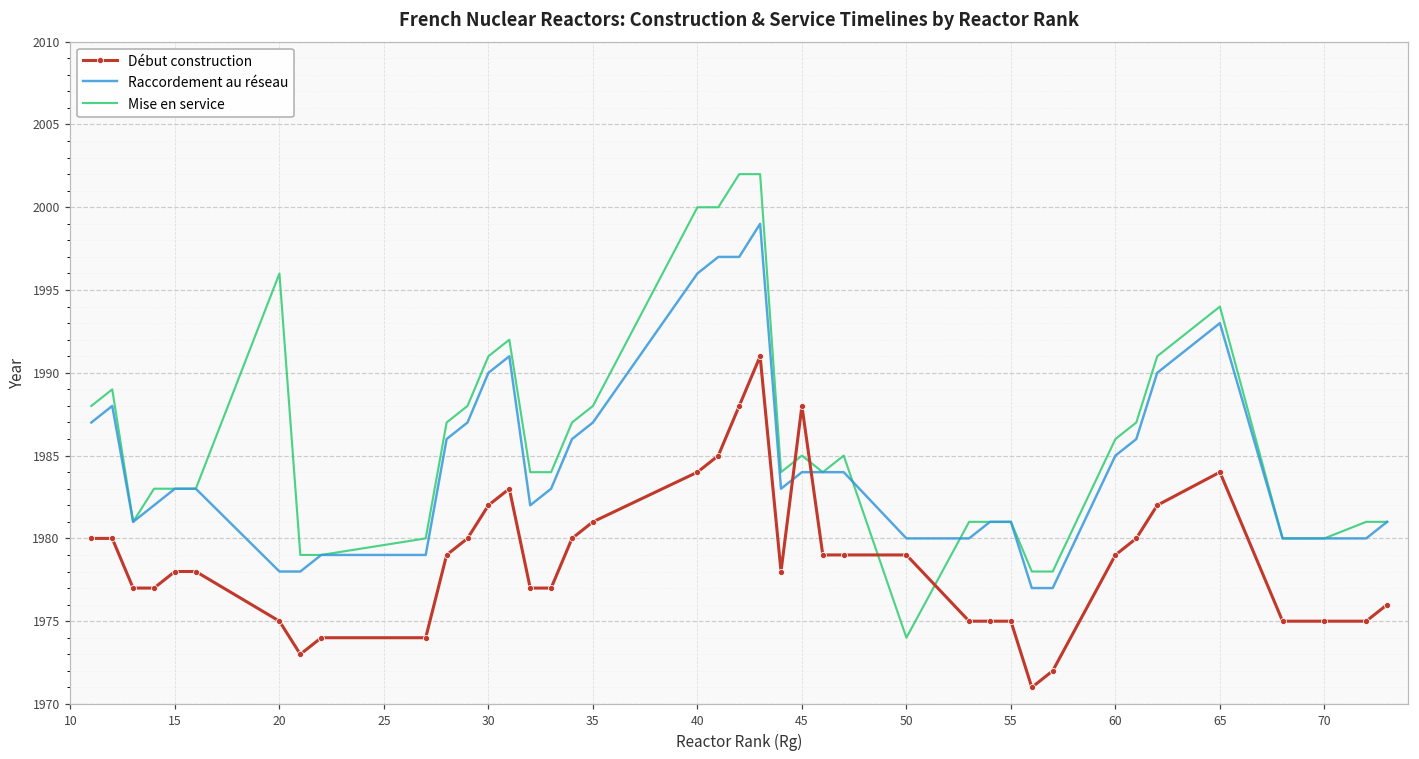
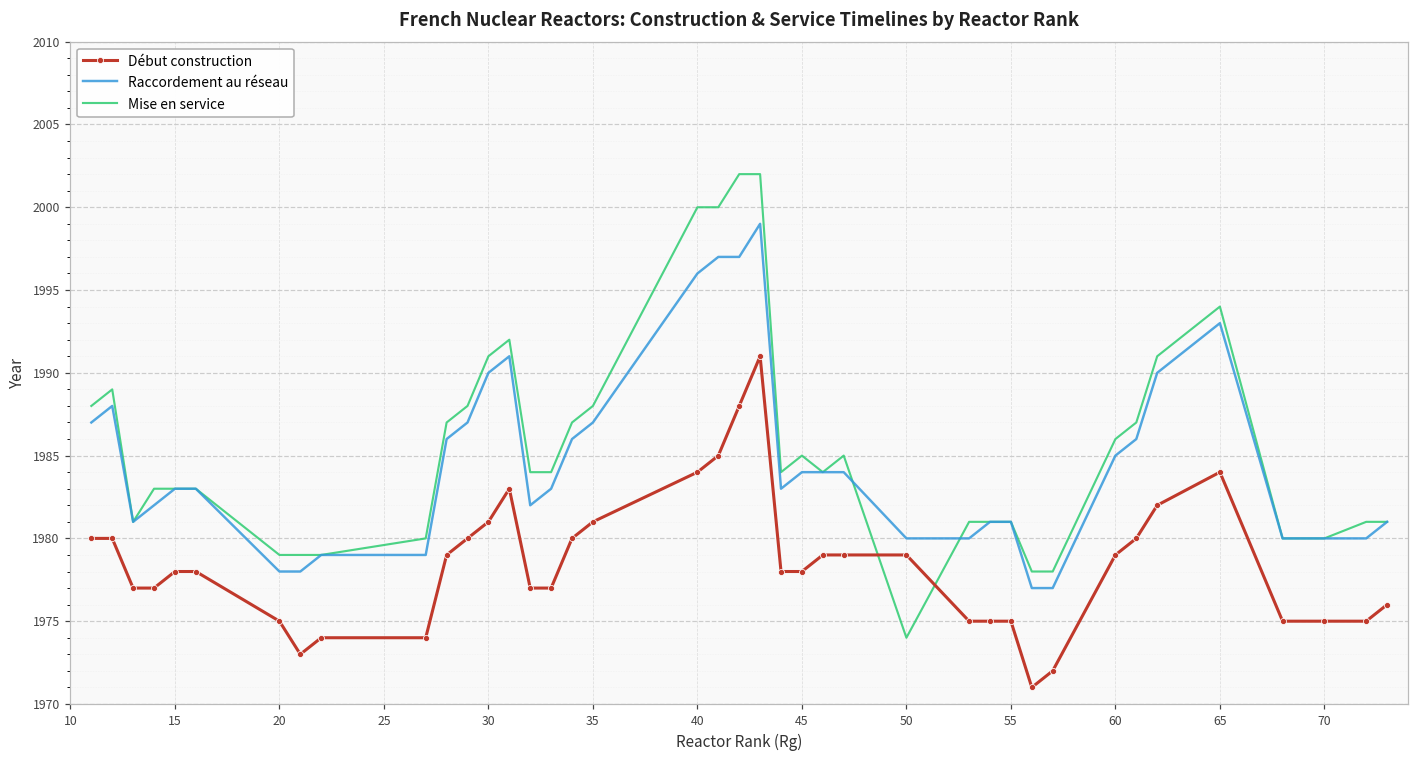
  {
    "Début construction": {
      "15": 1978,
      "20": 1975,
-     "30": 1982,
+     "30": 1981,
      "35": 1981,
      "40": 1984,
-     "45": 1988,
+     "45": 1978,
      "50": 1979,
      "55": 1975,
      "60": 1979,
      "65": 1984,
      "70": 1975
    },
    "Raccordement au réseau": {
      "20": 1978,
      "30": 1990,
      "35": 1987,
      "40": 1996,
      "45": 1984,
      "50": 1980,
      "60": 1985,
      "65": 1993
    },
    "Mise en service": {
-     "20": 1996,
+     "20": 1979,
      "30": 1991,
      "35": 1988,
      "40": 2000,
      "45": 1985,
      "50": 1974,
      "60": 1986,
      "65": 1994
    }
  }
